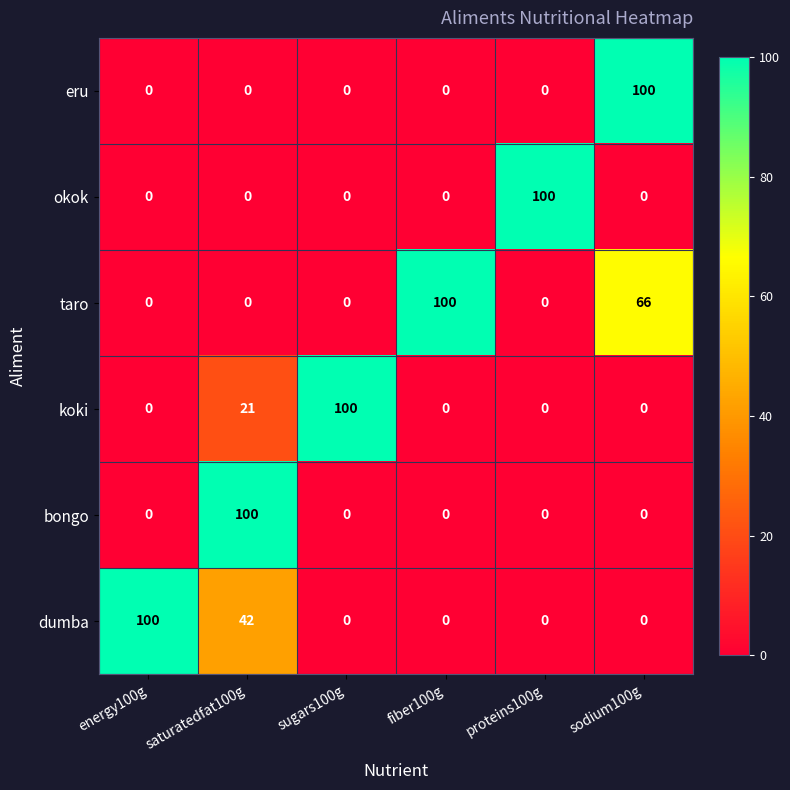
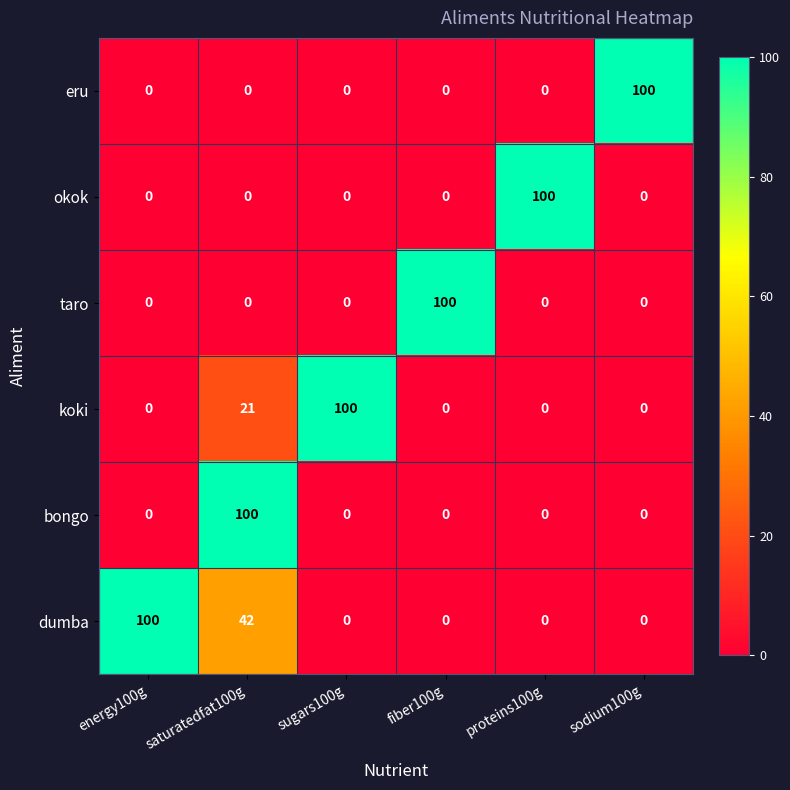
  {
    "eru": {
      "energy100g": 0,
      "saturatedfat100g": 0,
      "sugars100g": 0,
      "fiber100g": 0,
      "proteins100g": 0,
      "sodium100g": 100
    },
    "okok": {
      "energy100g": 0,
      "saturatedfat100g": 0,
      "sugars100g": 0,
      "fiber100g": 0,
      "proteins100g": 100,
      "sodium100g": 0
    },
    "taro": {
      "energy100g": 0,
      "saturatedfat100g": 0,
      "sugars100g": 0,
      "fiber100g": 100,
      "proteins100g": 0,
-     "sodium100g": 66
+     "sodium100g": 0
    },
    "koki": {
      "energy100g": 0,
      "saturatedfat100g": 21,
      "sugars100g": 100,
      "fiber100g": 0,
      "proteins100g": 0,
      "sodium100g": 0
    },
    "bongo": {
      "energy100g": 0,
      "saturatedfat100g": 100,
      "sugars100g": 0,
      "fiber100g": 0,
      "proteins100g": 0,
      "sodium100g": 0
    },
    "dumba": {
      "energy100g": 100,
      "saturatedfat100g": 42,
      "sugars100g": 0,
      "fiber100g": 0,
      "proteins100g": 0,
      "sodium100g": 0
    }
  }
